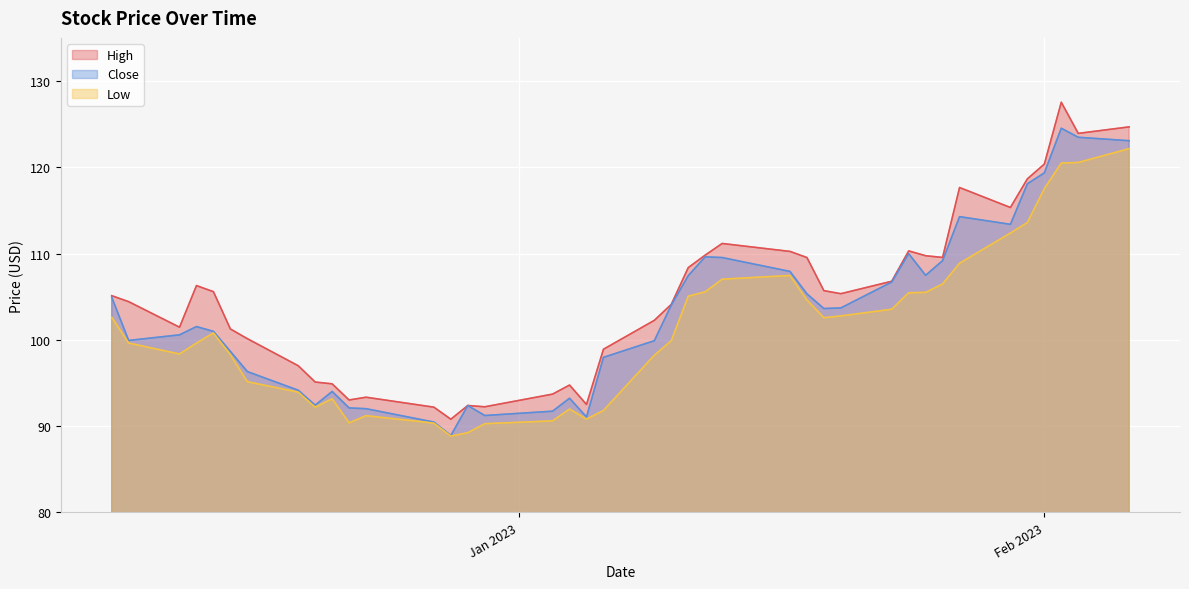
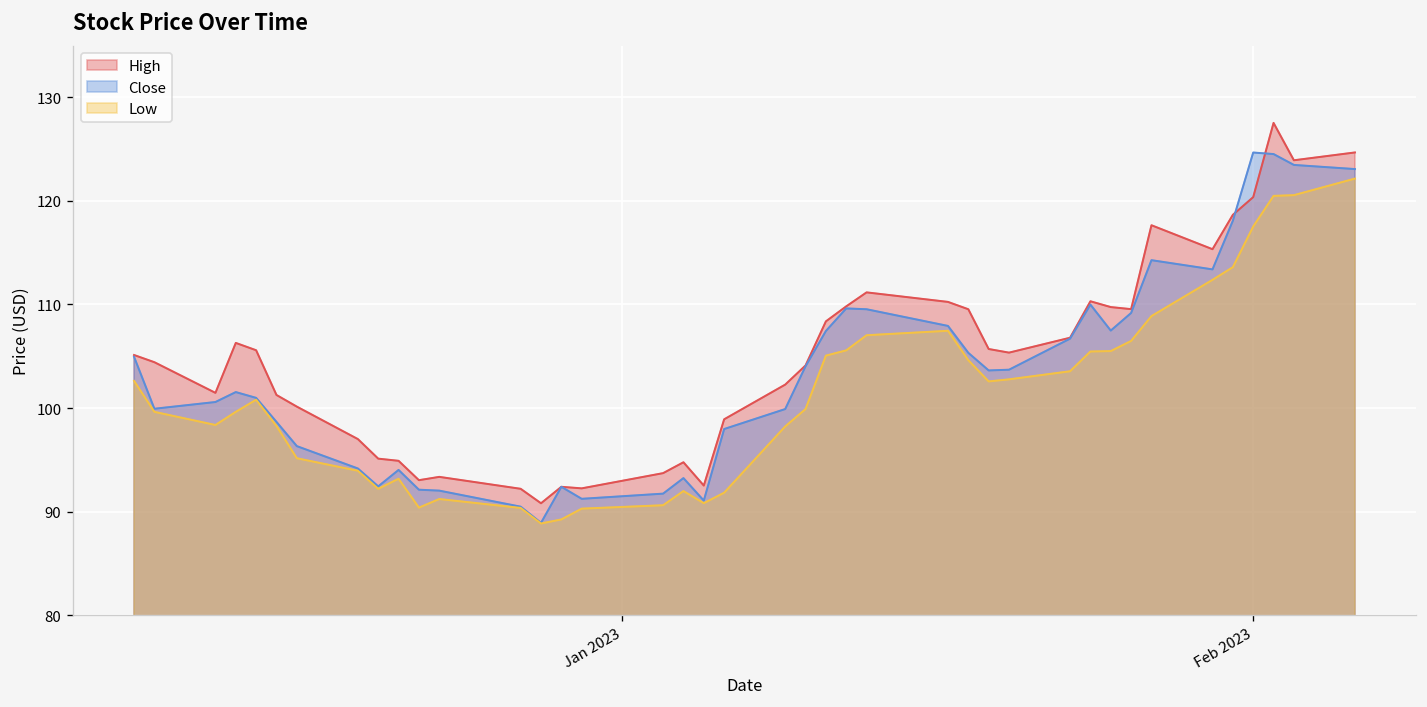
  {
    "High": {
      "Feb 2023": 120
    },
    "Close": {
-     "Feb 2023": 119
+     "Feb 2023": 125
    },
    "Low": {
      "Feb 2023": 118
    }
  }
